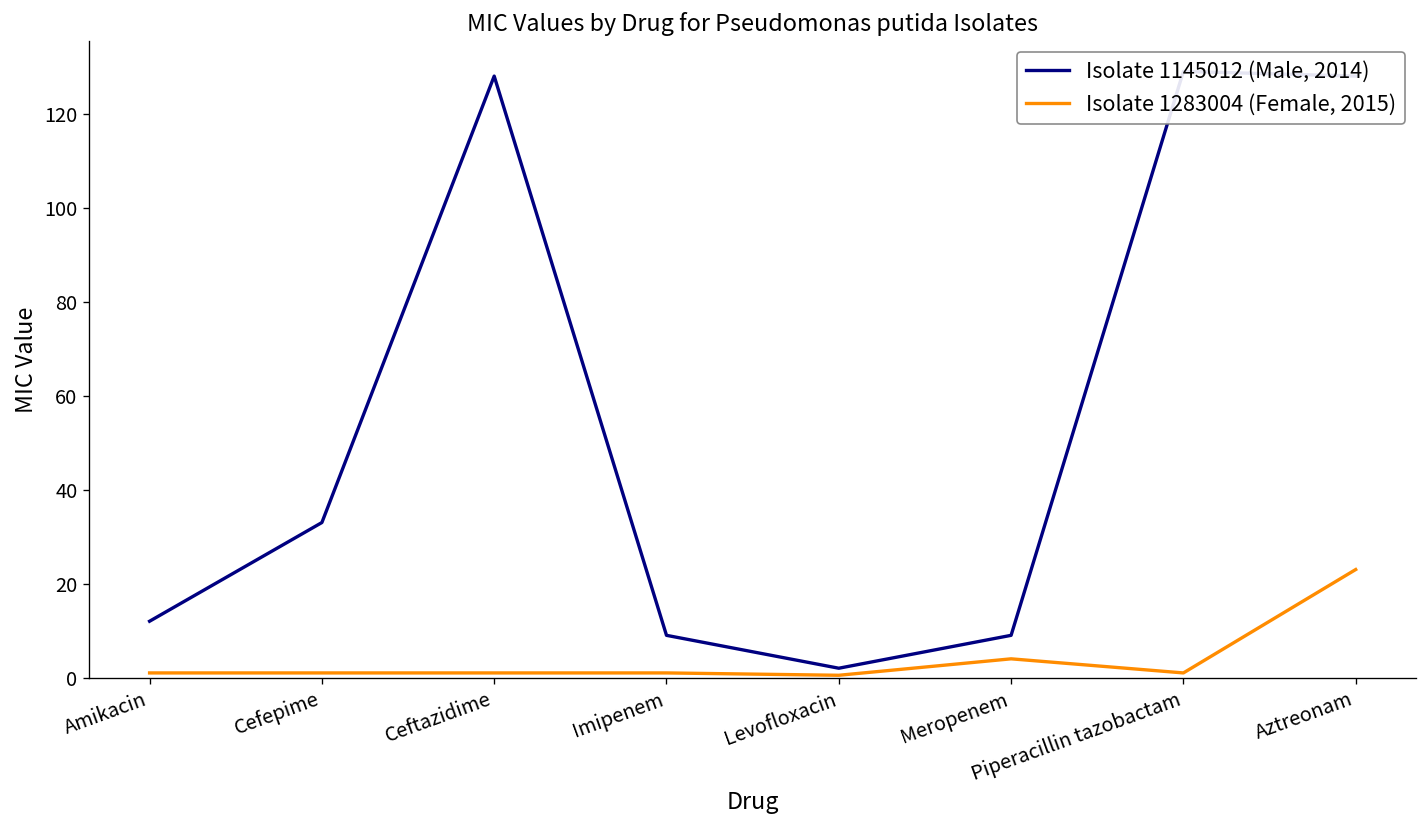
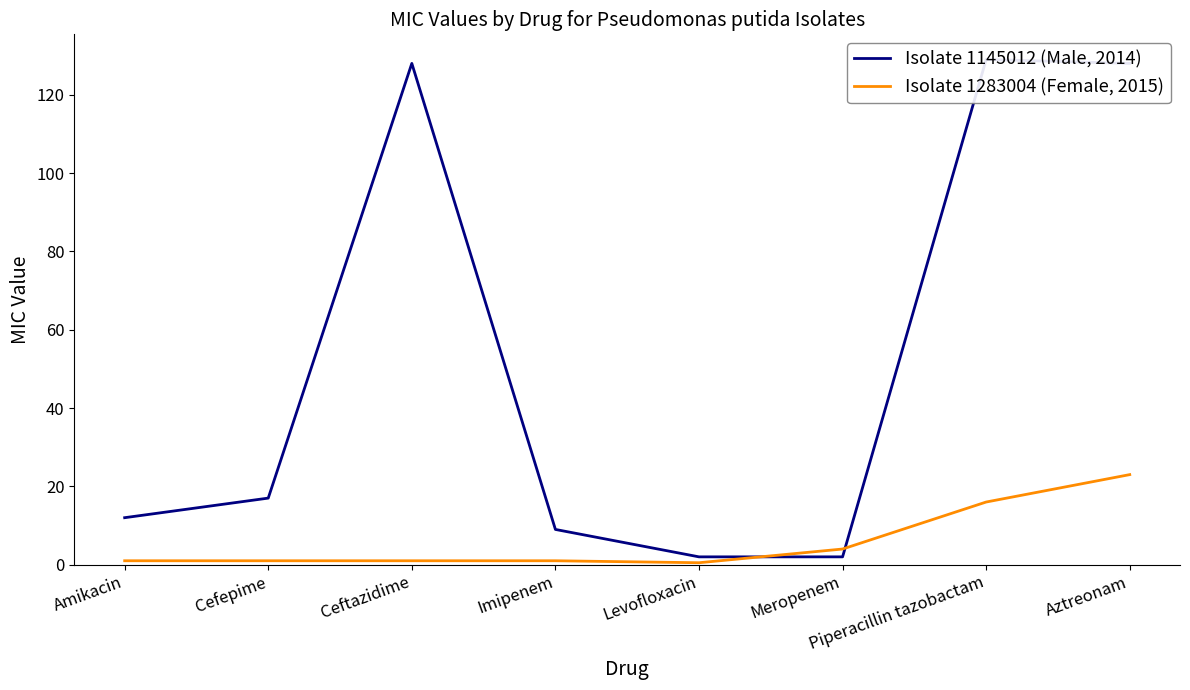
  {
    "Isolate 1145012 (Male, 2014)": {
      "Amikacin": 12,
-     "Cefepime": 33,
+     "Cefepime": 17,
      "Ceftazidime": 128,
      "Imipenem": 9,
      "Levofloxacin": 2,
-     "Meropenem": 9
+     "Meropenem": 2
    },
    "Isolate 1283004 (Female, 2015)": {
      "Amikacin": 1,
      "Cefepime": 1,
      "Ceftazidime": 1,
      "Imipenem": 1,
      "Levofloxacin": 1,
      "Meropenem": 4,
-     "Piperacillin tazobactam": 1,
+     "Piperacillin tazobactam": 16,
      "Aztreonam": 23
    }
  }
